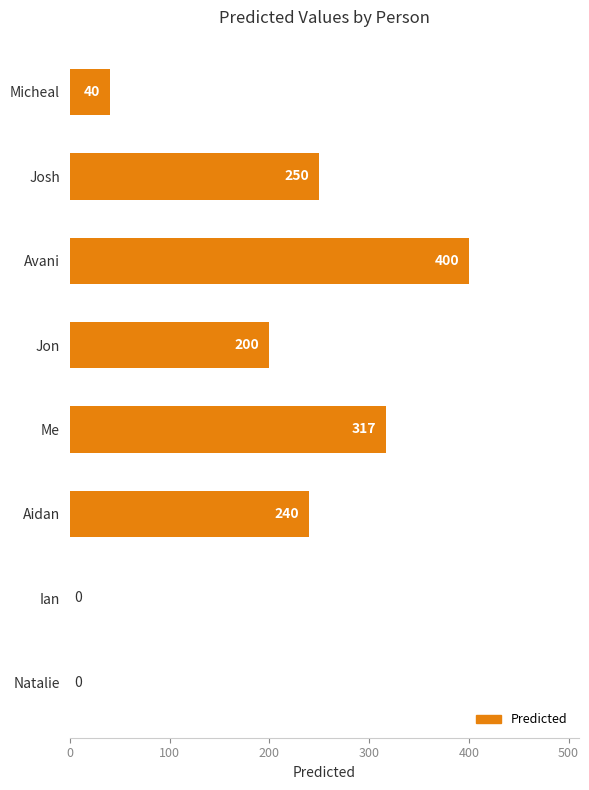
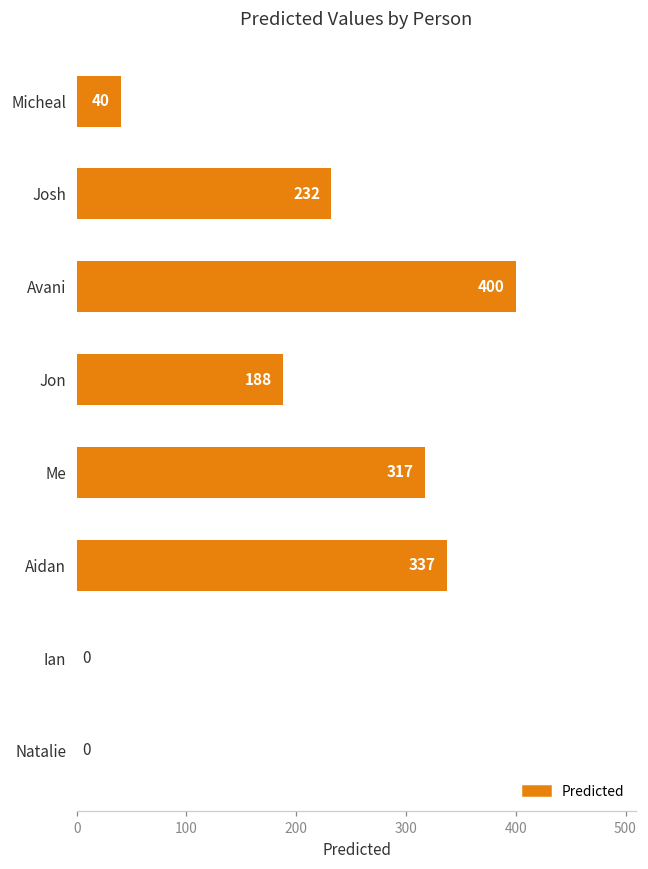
  {
    "Micheal": 40,
-   "Josh": 250,
+   "Josh": 232,
    "Avani": 400,
-   "Jon": 200,
+   "Jon": 188,
    "Me": 317,
-   "Aidan": 240,
+   "Aidan": 337,
    "Ian": 0,
    "Natalie": 0
  }
